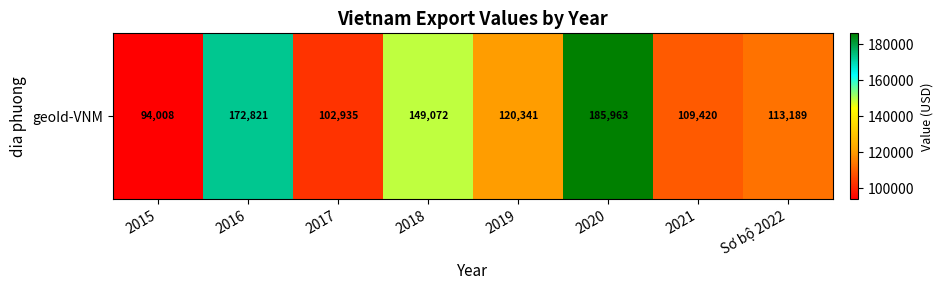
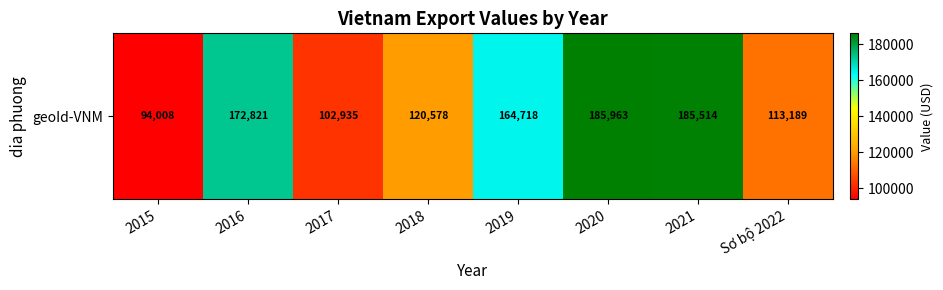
  {
    "geoId-VNM": {
      "2015": "94,008",
      "2016": "172,821",
      "2017": "102,935",
-     "2018": "149,072",
-     "2019": "120,341",
+     "2018": "120,578",
+     "2019": "164,718",
      "2020": "185,963",
-     "2021": "109,420",
+     "2021": "185,514",
      "Sơ bộ 2022": "113,189"
    }
  }
